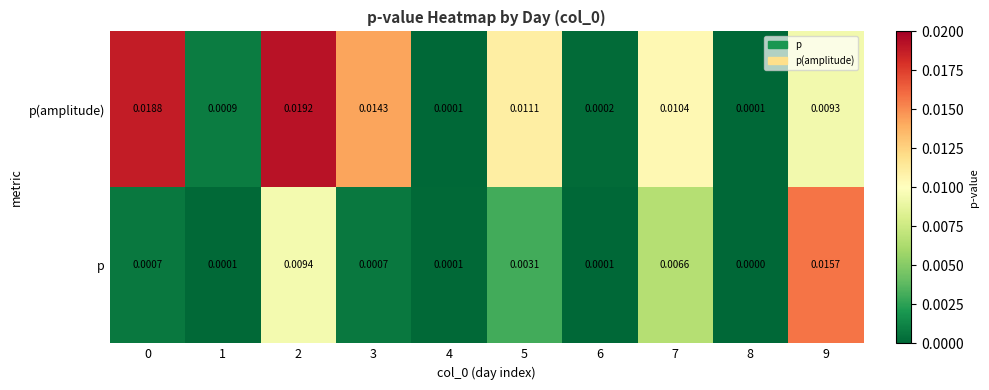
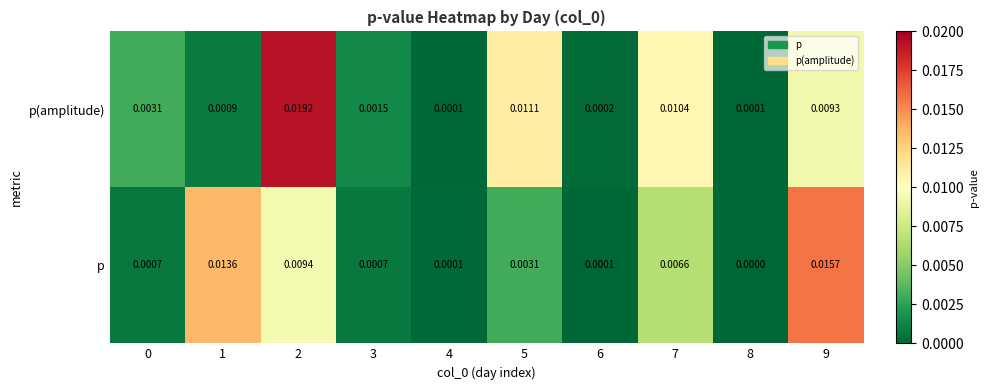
  {
    "p(amplitude)": {
-     "0": 0.0188,
+     "0": 0.0031,
      "1": 0.0009,
      "2": 0.0192,
-     "3": 0.0143,
+     "3": 0.0015,
      "4": 0.0001,
      "5": 0.0111,
      "6": 0.0002,
      "7": 0.0104,
      "8": 0.0001,
      "9": 0.0093
    },
    "p": {
      "0": 0.0007,
-     "1": 0.0001,
+     "1": 0.0136,
      "2": 0.0094,
      "3": 0.0007,
      "4": 0.0001,
      "5": 0.0031,
      "6": 0.0001,
      "7": 0.0066,
      "8": 0.0000,
      "9": 0.0157
    }
  }
